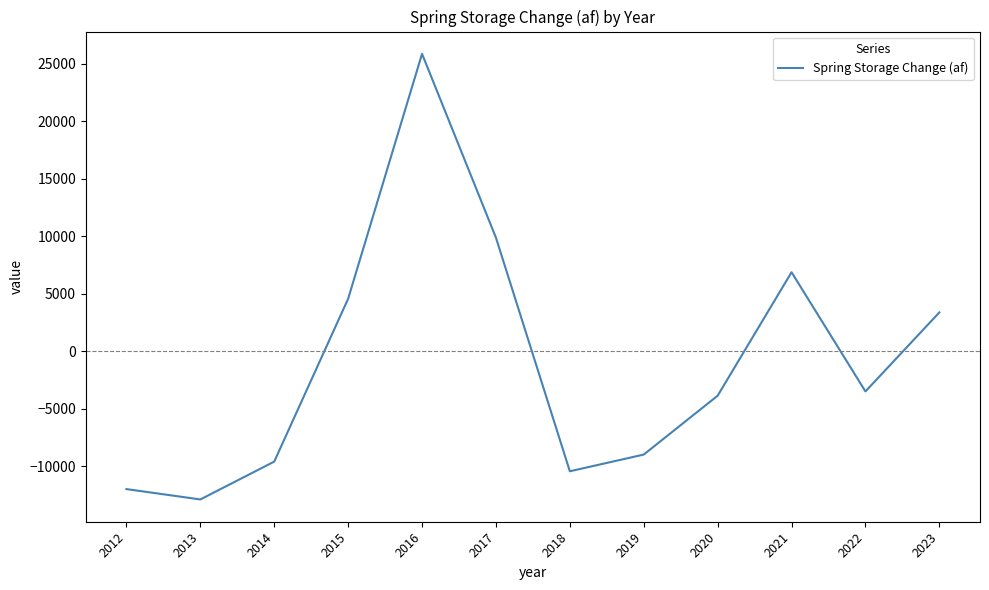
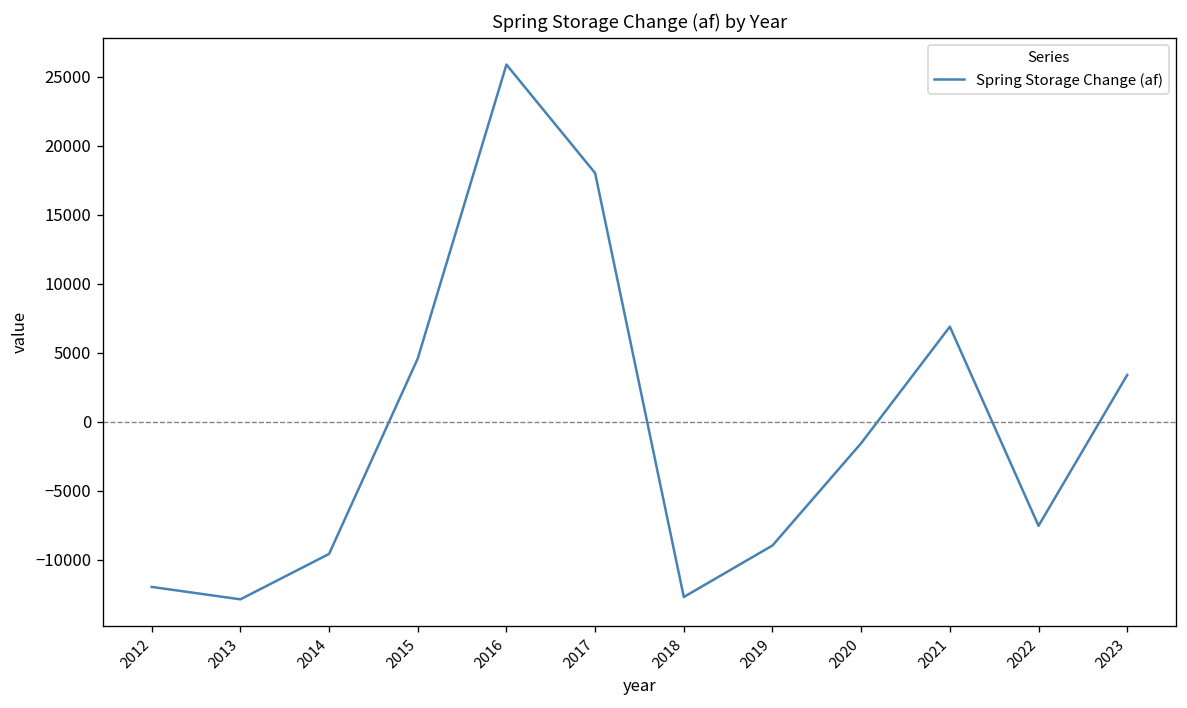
  {
    "2012": -12000,
    "2013": -12900,
    "2014": -9600,
    "2015": 4600,
    "2016": 25900,
-   "2017": 9900,
-   "2018": -10400,
+   "2017": 18000,
+   "2018": -12700,
    "2019": -9000,
-   "2020": -3900,
+   "2020": -1600,
    "2021": 6900,
-   "2022": -3500,
+   "2022": -7500,
    "2023": 3400
  }
